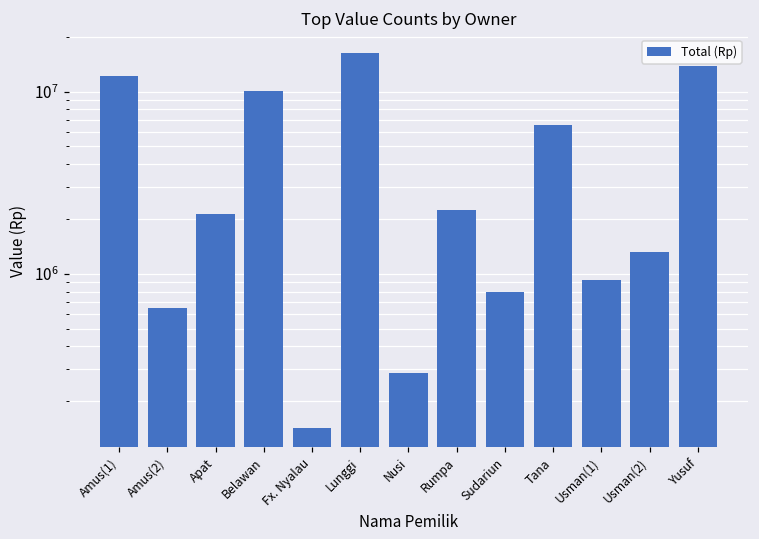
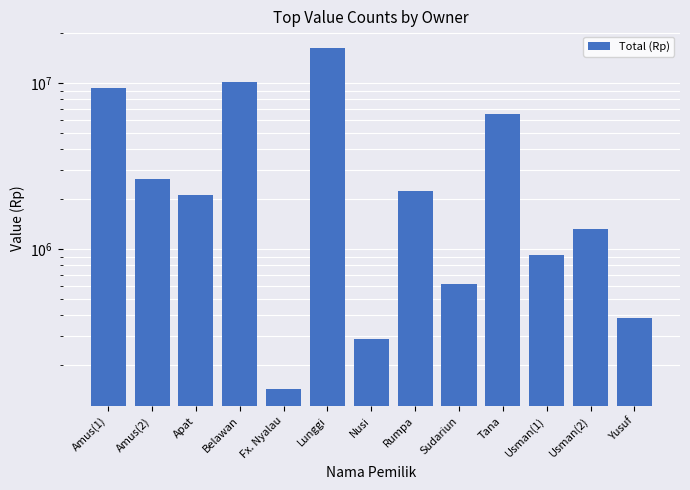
  {
-   "Amus(1)": 12000000,
-   "Amus(2)": 650000,
+   "Amus(1)": 9000000,
+   "Amus(2)": 2600000,
    "Apat": 2100000,
    "Belawan": 10000000,
    "Fx. Nyalau": 140000,
    "Lunggi": 16000000,
    "Nusi": 280000,
    "Rumpa": 2200000,
-   "Sudariun": 800000,
+   "Sudariun": 610000,
    "Tana": 6500000,
    "Usman(1)": 900000,
    "Usman(2)": 1300000,
-   "Yusuf": 14000000
+   "Yusuf": 390000
  }
